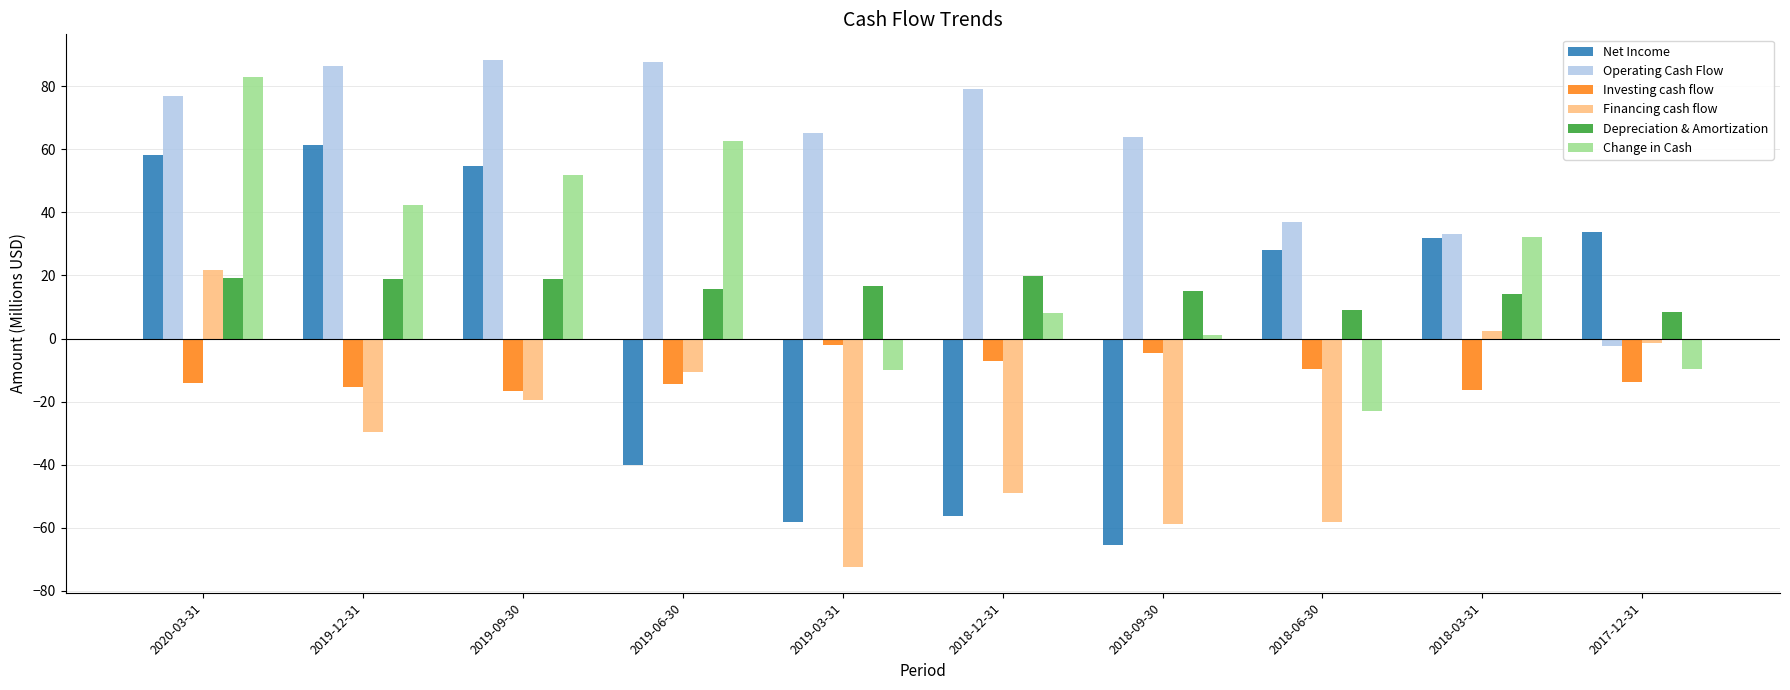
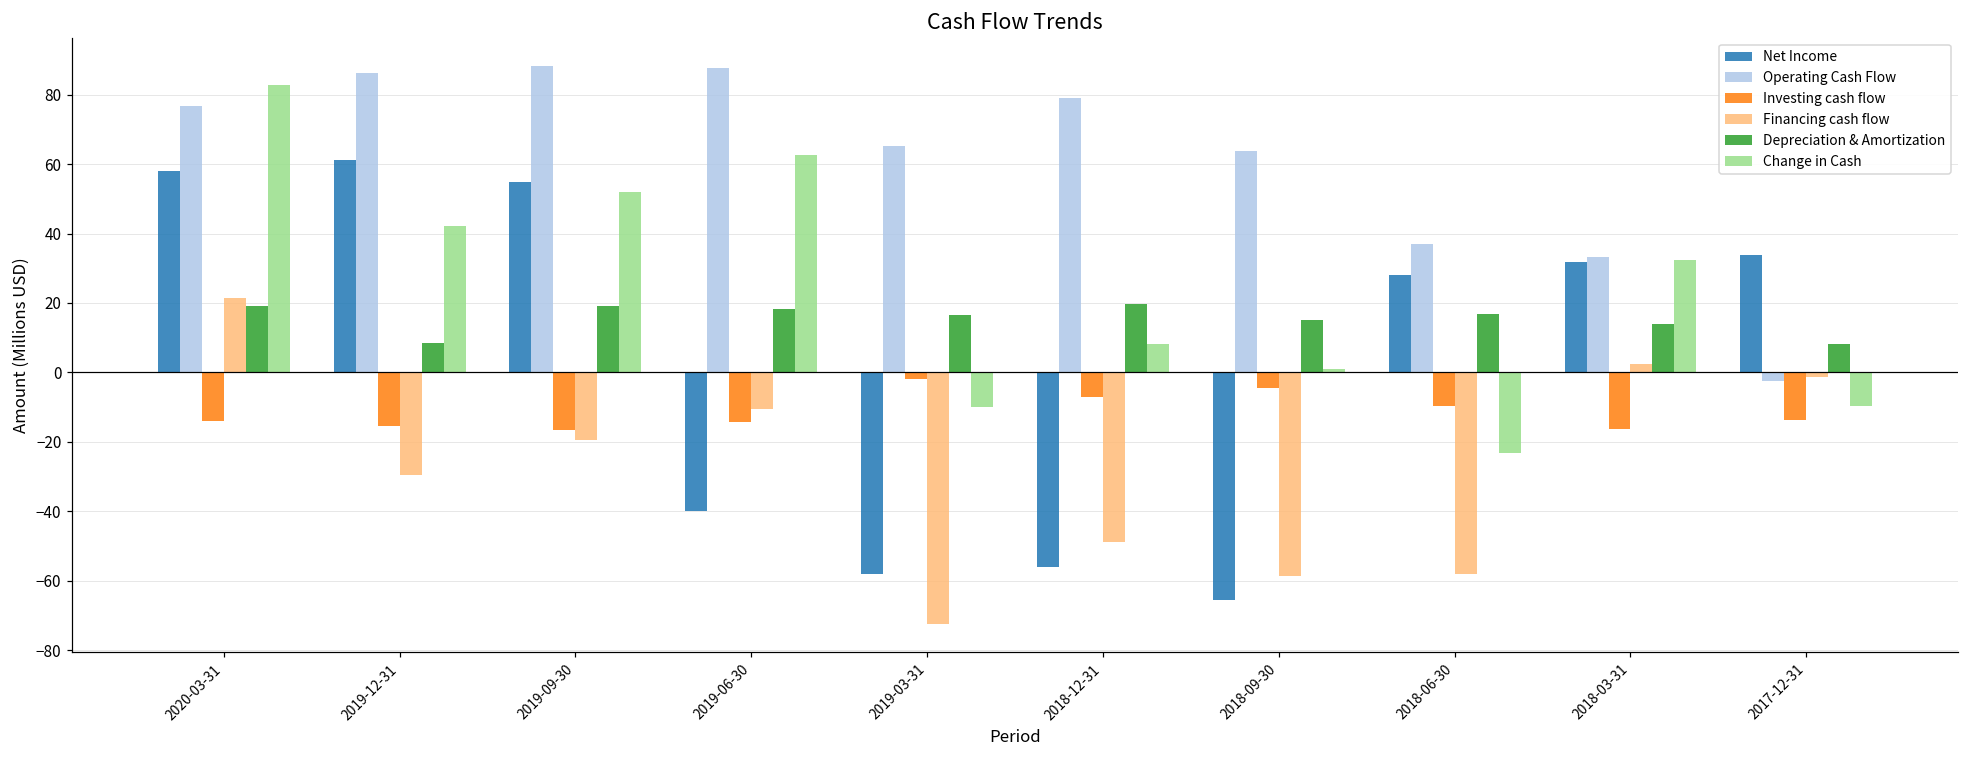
  {
    "Net Income": {
      "2020-03-31": 58,
      "2019-12-31": 61,
      "2019-09-30": 55,
      "2019-06-30": -40,
      "2019-03-31": -58,
      "2018-12-31": -56,
      "2018-09-30": -65,
      "2018-06-30": 28,
      "2018-03-31": 32,
      "2017-12-31": 34
    },
    "Operating Cash Flow": {
      "2020-03-31": 77,
      "2019-12-31": 86,
      "2019-09-30": 88,
      "2019-06-30": 88,
      "2019-03-31": 65,
      "2018-12-31": 79,
      "2018-09-30": 64,
      "2018-06-30": 37,
      "2018-03-31": 33,
      "2017-12-31": -2
    },
    "Investing cash flow": {
      "2020-03-31": -14,
      "2019-12-31": -15,
      "2019-09-30": -17,
      "2019-06-30": -14,
      "2019-03-31": -2,
      "2018-12-31": -7,
      "2018-09-30": -5,
      "2018-06-30": -10,
      "2018-03-31": -16,
      "2017-12-31": -14
    },
    "Financing cash flow": {
      "2020-03-31": 22,
      "2019-12-31": -30,
      "2019-09-30": -19,
      "2019-06-30": -11,
      "2019-03-31": -73,
      "2018-12-31": -49,
      "2018-09-30": -59,
      "2018-06-30": -58,
      "2018-03-31": 2,
      "2017-12-31": -1
    },
    "Depreciation & Amortization": {
      "2020-03-31": 19,
-     "2019-12-31": 19,
+     "2019-12-31": 9,
      "2019-09-30": 19,
-     "2019-06-30": 16,
+     "2019-06-30": 18,
      "2019-03-31": 17,
      "2018-12-31": 20,
      "2018-09-30": 15,
-     "2018-06-30": 9,
+     "2018-06-30": 17,
      "2018-03-31": 14,
      "2017-12-31": 8
    },
    "Change in Cash": {
      "2020-03-31": 83,
      "2019-12-31": 42,
      "2019-09-30": 52,
      "2019-06-30": 63,
      "2019-03-31": -10,
      "2018-12-31": 8,
      "2018-09-30": 1,
      "2018-06-30": -23,
      "2018-03-31": 32,
      "2017-12-31": -10
    }
  }
